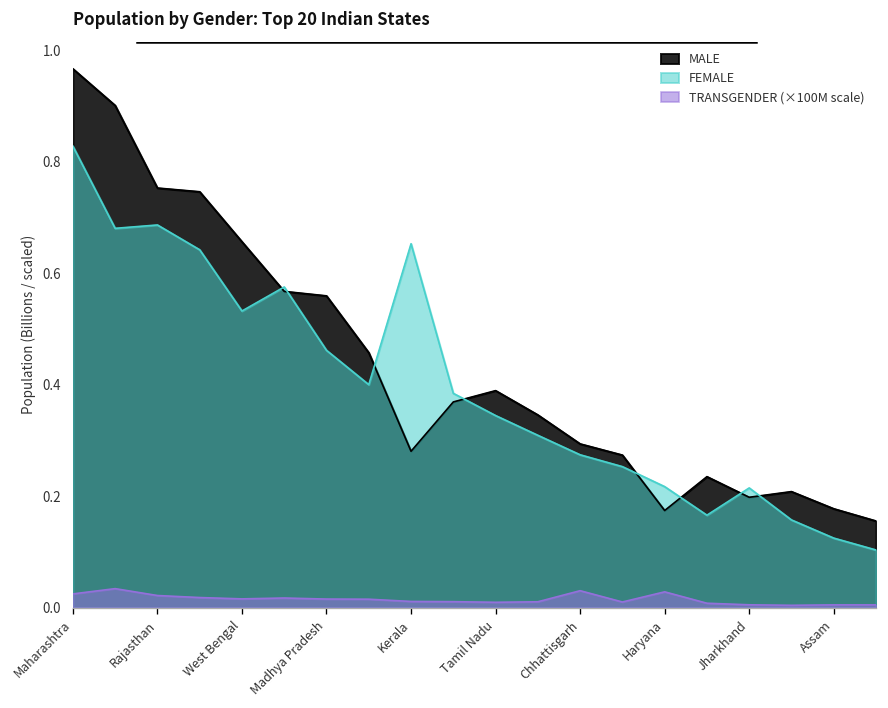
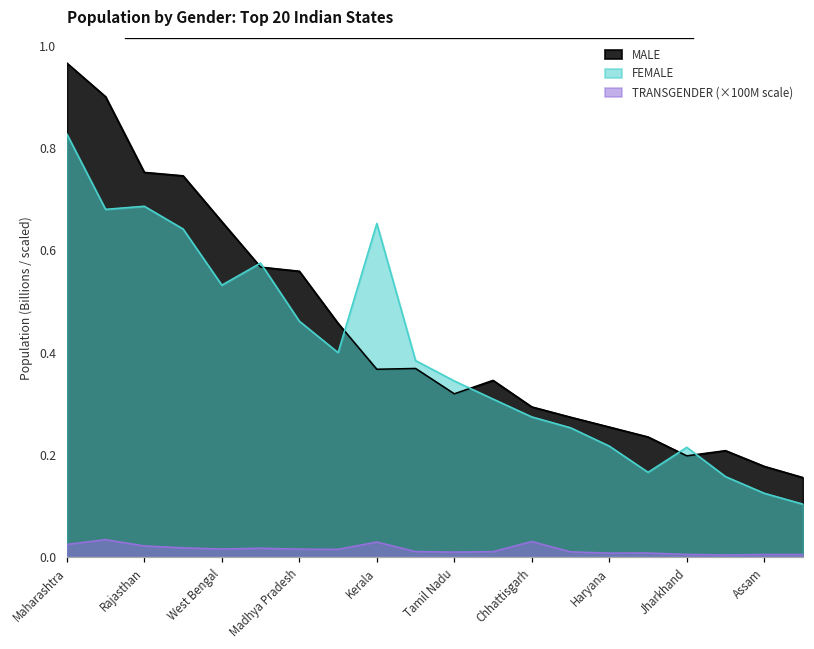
  {
    "MALE": {
      "Maharashtra": 0.97,
      "Rajasthan": 0.75,
      "West Bengal": 0.66,
      "Madhya Pradesh": 0.56,
-     "Kerala": 0.28,
-     "Tamil Nadu": 0.39,
+     "Kerala": 0.37,
+     "Tamil Nadu": 0.32,
      "Chhattisgarh": 0.29,
-     "Haryana": 0.17,
+     "Haryana": 0.25,
      "Jharkhand": 0.20,
      "Assam": 0.18
    },
    "FEMALE": {
      "Maharashtra": 0.83,
      "Rajasthan": 0.69,
      "West Bengal": 0.53,
      "Madhya Pradesh": 0.46,
      "Kerala": 0.65,
      "Tamil Nadu": 0.34,
      "Chhattisgarh": 0.27,
      "Haryana": 0.22,
      "Jharkhand": 0.21,
      "Assam": 0.12
    },
    "TRANSGENDER (×100M scale)": {
      "Maharashtra": 0.02,
      "Rajasthan": 0.02,
      "West Bengal": 0.02,
      "Madhya Pradesh": 0.02,
-     "Kerala": 0.01,
+     "Kerala": 0.03,
      "Tamil Nadu": 0.01,
      "Chhattisgarh": 0.03,
-     "Haryana": 0.03,
+     "Haryana": 0.01,
      "Jharkhand": 0.00,
      "Assam": 0.00
    }
  }
